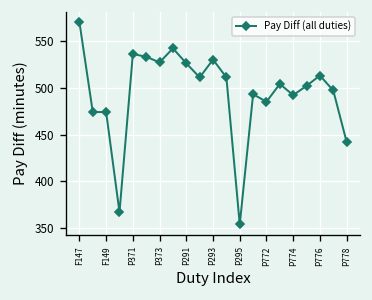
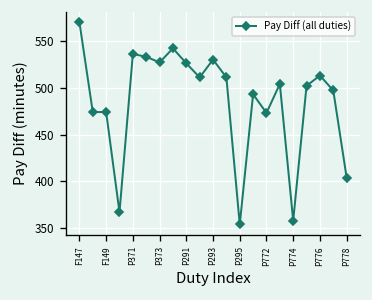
  {
    "F147": 570,
    "F149": 470,
    "P371": 540,
    "P373": 530,
    "P291": 530,
    "P293": 530,
    "P295": 350,
-   "P772": 490,
-   "P774": 490,
+   "P772": 470,
+   "P774": 360,
    "P776": 510,
-   "P778": 440
+   "P778": 400
  }
